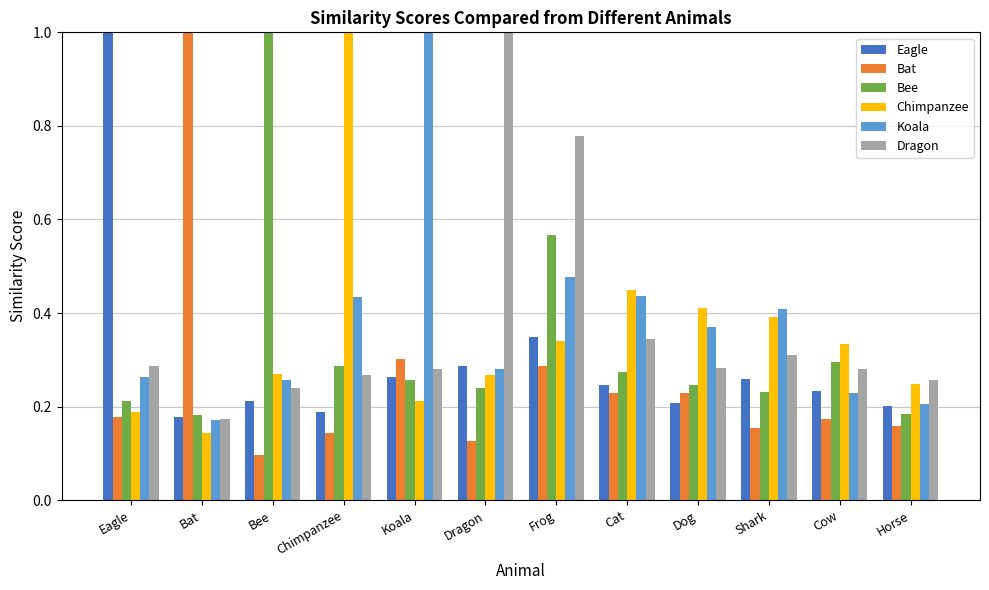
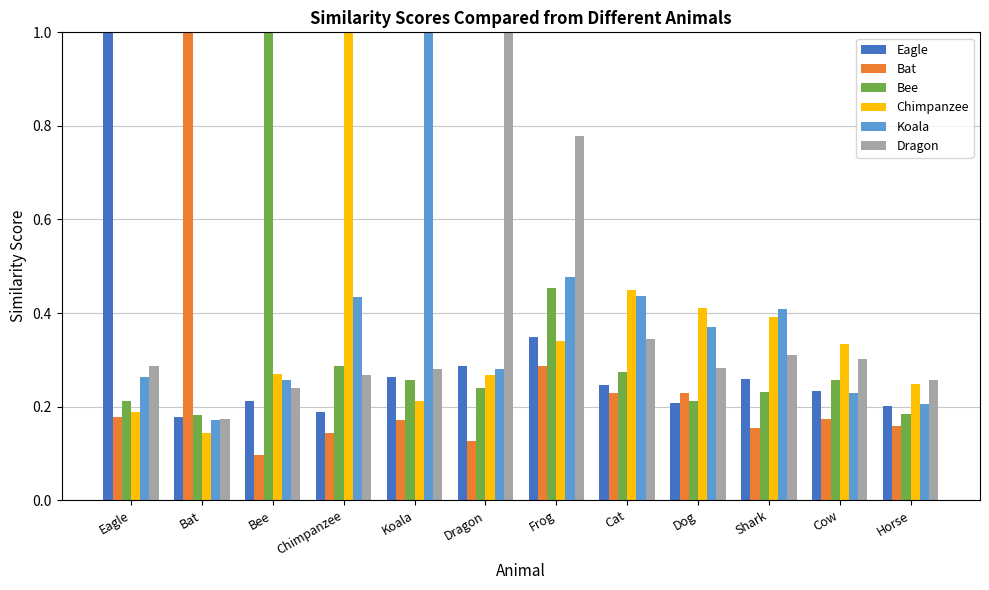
  {
    "Bat": {
      "Eagle": 0.18,
      "Bat": 1.00,
      "Bee": 0.10,
      "Chimpanzee": 0.14,
-     "Koala": 0.30,
+     "Koala": 0.17,
      "Dragon": 0.13,
      "Frog": 0.29,
      "Cat": 0.23,
      "Dog": 0.23,
      "Shark": 0.16,
      "Cow": 0.17,
      "Horse": 0.16
    },
    "Bee": {
      "Eagle": 0.21,
      "Bat": 0.18,
      "Bee": 1.00,
      "Chimpanzee": 0.29,
      "Koala": 0.26,
      "Dragon": 0.24,
-     "Frog": 0.57,
+     "Frog": 0.45,
      "Cat": 0.27,
-     "Dog": 0.25,
+     "Dog": 0.21,
      "Shark": 0.23,
-     "Cow": 0.29,
+     "Cow": 0.26,
      "Horse": 0.18
    },
    "Chimpanzee": {
      "Eagle": 0.19,
      "Bat": 0.14,
      "Bee": 0.27,
      "Chimpanzee": 1.00,
      "Koala": 0.21,
      "Dragon": 0.27,
      "Frog": 0.34,
      "Cat": 0.45,
      "Dog": 0.41,
      "Shark": 0.39,
      "Cow": 0.33,
      "Horse": 0.25
    },
    "Dragon": {
      "Eagle": 0.29,
      "Bat": 0.17,
      "Bee": 0.24,
      "Chimpanzee": 0.27,
      "Koala": 0.28,
      "Dragon": 1.00,
      "Frog": 0.78,
      "Cat": 0.34,
      "Dog": 0.28,
      "Shark": 0.31,
-     "Cow": 0.28,
+     "Cow": 0.30,
      "Horse": 0.26
    }
  }
